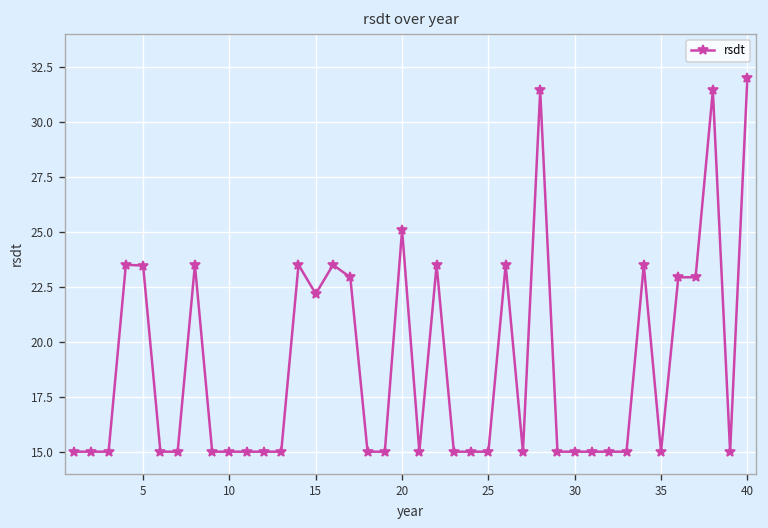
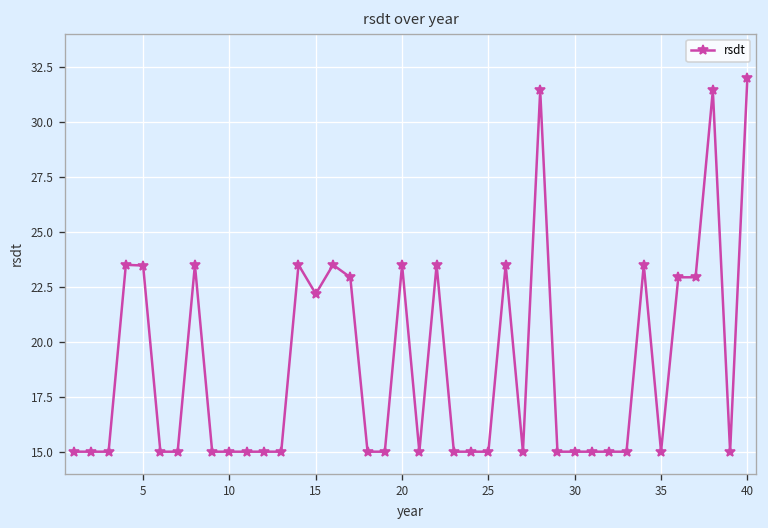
  {
    "5": 23.5,
    "10": 15.0,
    "15": 22.2,
-   "20": 25.1,
+   "20": 23.5,
    "25": 15.0,
    "30": 15.0,
    "35": 15.0,
    "40": 32.0
  }
